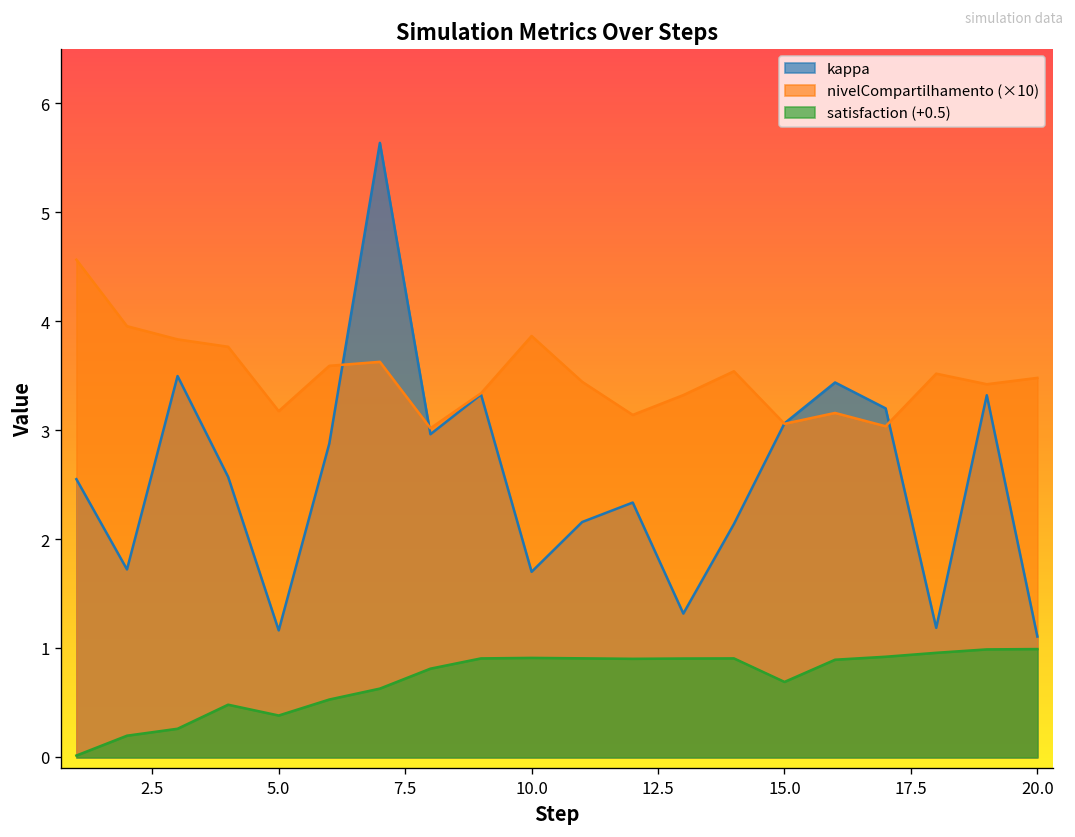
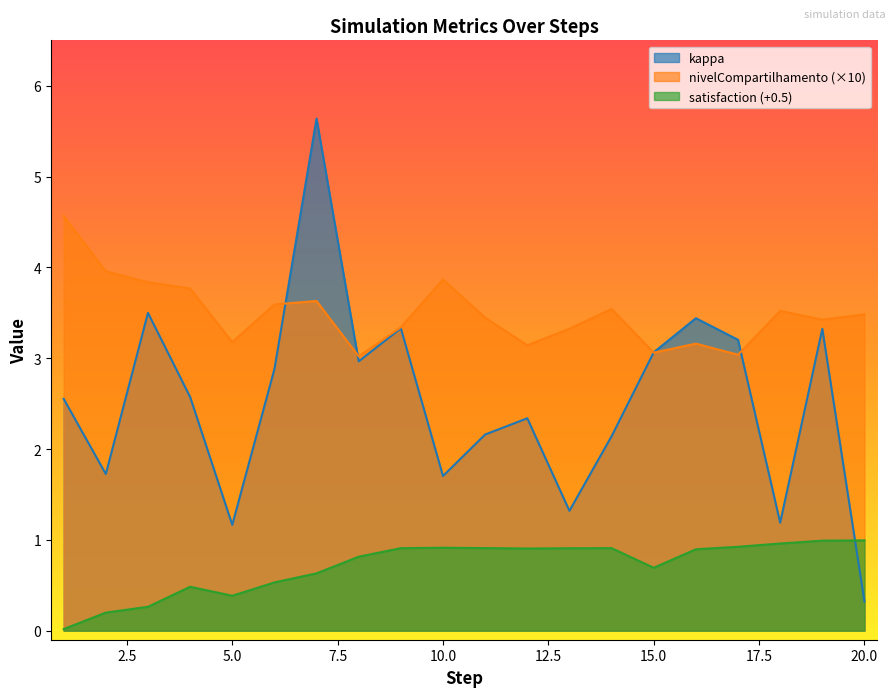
  {
    "kappa": {
      "5.0": 1.2,
      "10.0": 1.7,
-     "20.0": 1.1
+     "20.0": 0.3
    },
    "nivelCompartilhamento (×10)": {
      "5.0": 3.2,
      "10.0": 3.9,
      "20.0": 3.5
    },
    "satisfaction (+0.5)": {
      "5.0": 0.4,
      "10.0": 0.9,
      "15.0": 0.7,
      "20.0": 1.0
    }
  }
